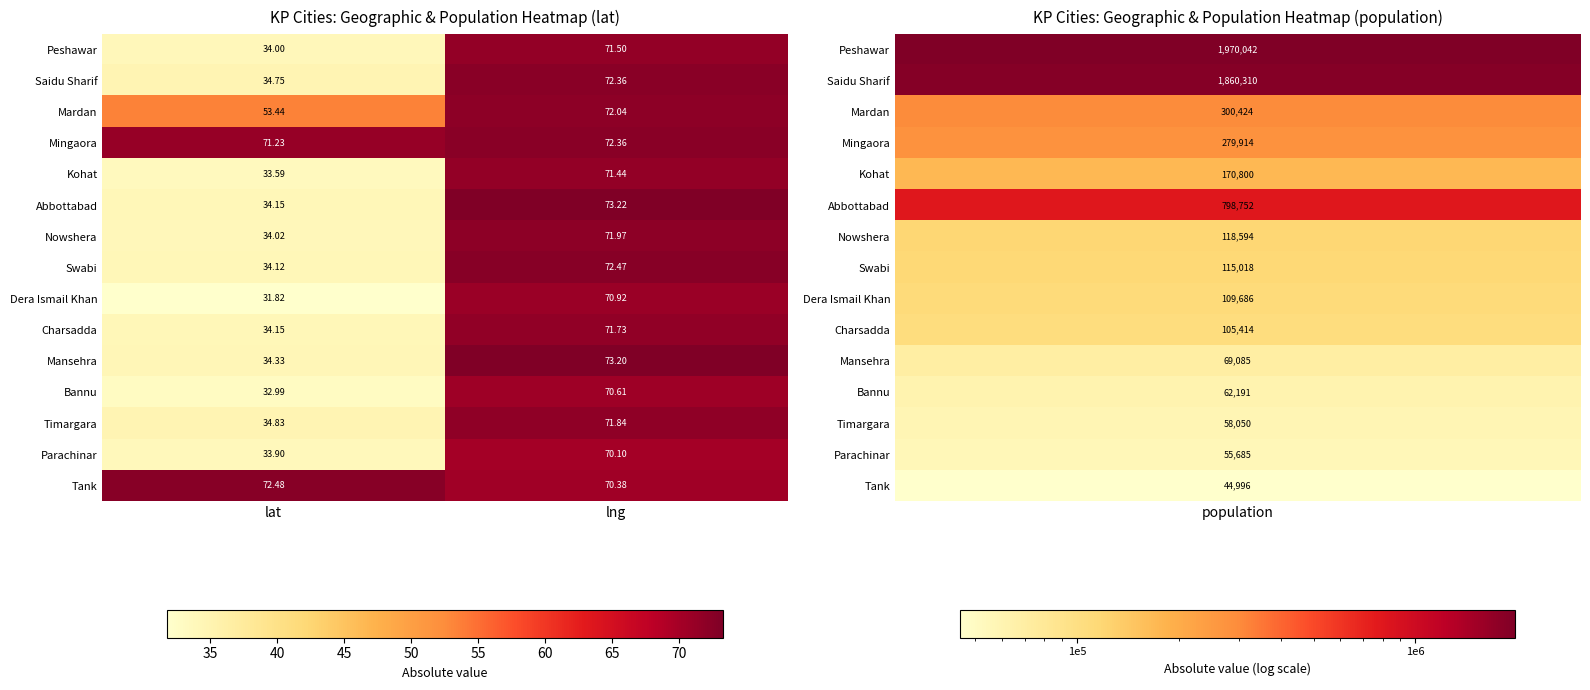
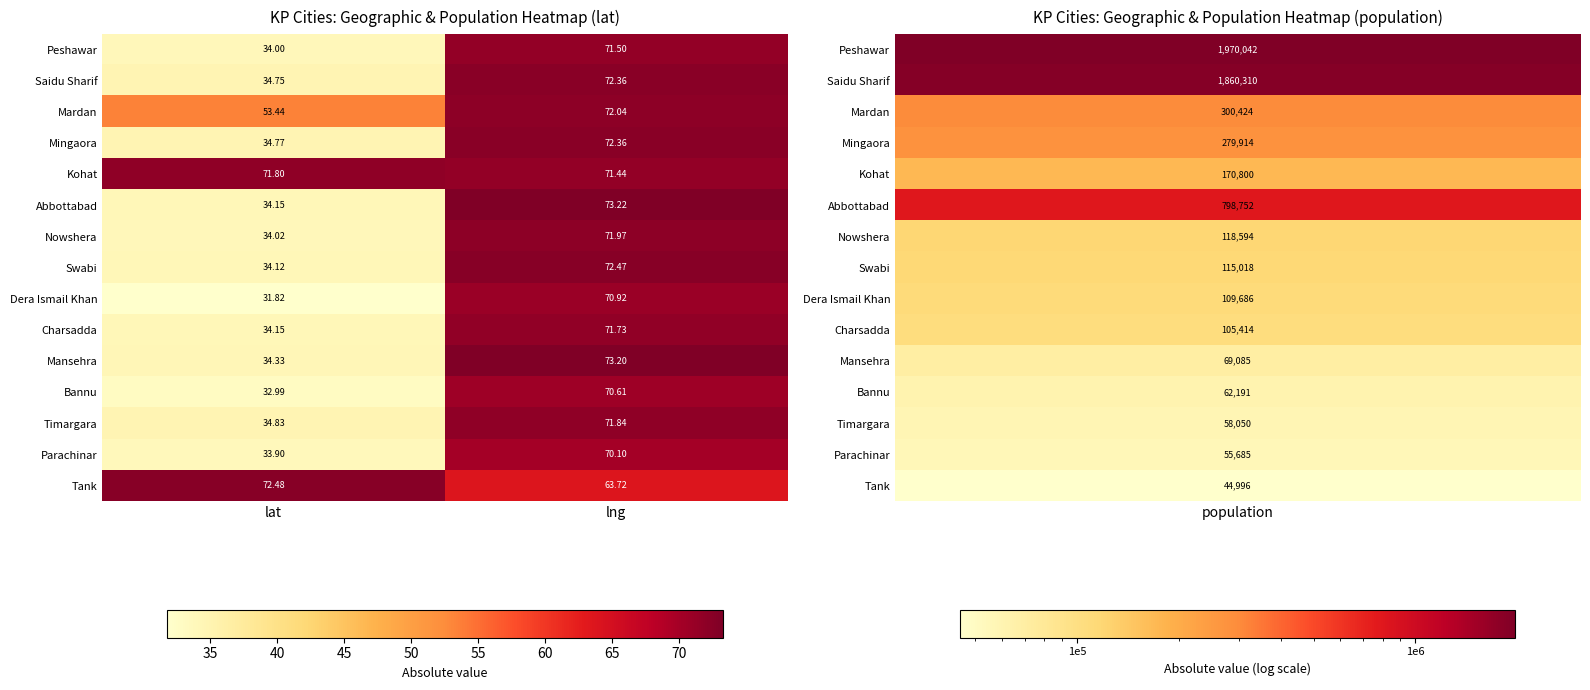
  {
    "KP Cities: Geographic & Population Heatmap (lat)": {
      "Peshawar": {
        "lat": "34.00",
        "lng": "71.50"
      },
      "Saidu Sharif": {
        "lat": "34.75",
        "lng": "72.36"
      },
      "Mardan": {
        "lat": "53.44",
        "lng": "72.04"
      },
      "Mingaora": {
-       "lat": "71.23",
+       "lat": "34.77",
        "lng": "72.36"
      },
      "Kohat": {
-       "lat": "33.59",
+       "lat": "71.80",
        "lng": "71.44"
      },
      "Abbottabad": {
        "lat": "34.15",
        "lng": "73.22"
      },
      "Nowshera": {
        "lat": "34.02",
        "lng": "71.97"
      },
      "Swabi": {
        "lat": "34.12",
        "lng": "72.47"
      },
      "Dera Ismail Khan": {
        "lat": "31.82",
        "lng": "70.92"
      },
      "Charsadda": {
        "lat": "34.15",
        "lng": "71.73"
      },
      "Mansehra": {
        "lat": "34.33",
        "lng": "73.20"
      },
      "Bannu": {
        "lat": "32.99",
        "lng": "70.61"
      },
      "Timargara": {
        "lat": "34.83",
        "lng": "71.84"
      },
      "Parachinar": {
        "lat": "33.90",
        "lng": "70.10"
      },
      "Tank": {
        "lat": "72.48",
-       "lng": "70.38"
+       "lng": "63.72"
      }
    },
    "KP Cities: Geographic & Population Heatmap (population)": {
      "Peshawar": {
        "population": "1,970,042"
      },
      "Saidu Sharif": {
        "population": "1,860,310"
      },
      "Mardan": {
        "population": "300,424"
      },
      "Mingaora": {
        "population": "279,914"
      },
      "Kohat": {
        "population": "170,800"
      },
      "Abbottabad": {
        "population": "798,752"
      },
      "Nowshera": {
        "population": "118,594"
      },
      "Swabi": {
        "population": "115,018"
      },
      "Dera Ismail Khan": {
        "population": "109,686"
      },
      "Charsadda": {
        "population": "105,414"
      },
      "Mansehra": {
        "population": "69,085"
      },
      "Bannu": {
        "population": "62,191"
      },
      "Timargara": {
        "population": "58,050"
      },
      "Parachinar": {
        "population": "55,685"
      },
      "Tank": {
        "population": "44,996"
      }
    }
  }
